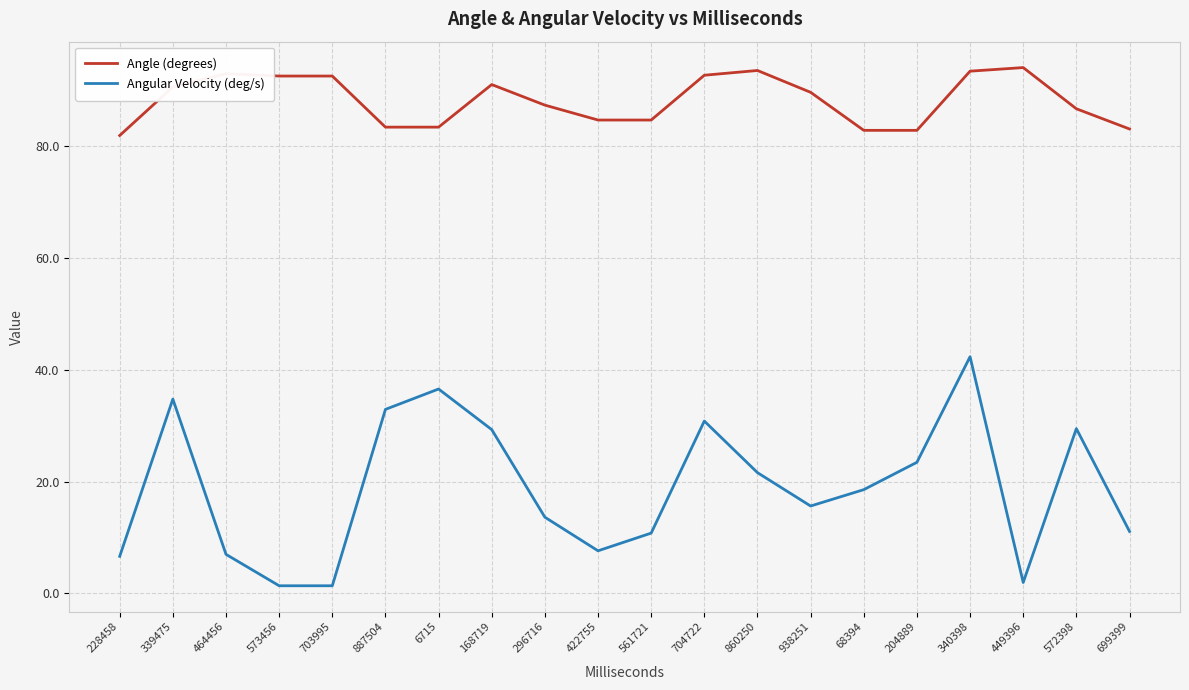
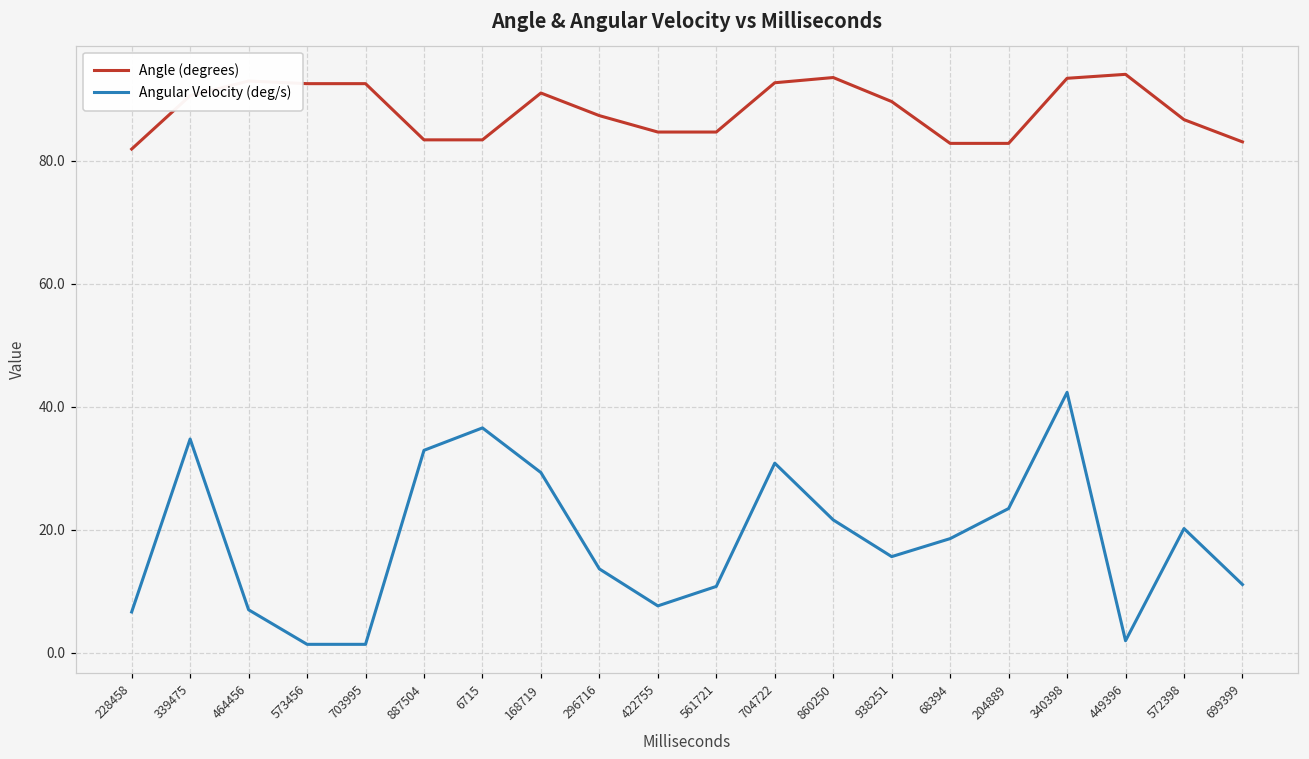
  {
    "Angle (degrees)": {
      "228458": 82,
      "573456": 93,
      "703995": 93,
      "887504": 83,
      "6715": 83,
      "168719": 91,
      "296716": 87,
      "422755": 85,
      "561721": 85,
      "704722": 93,
      "860250": 94,
      "938251": 90,
      "68394": 83,
      "204889": 83,
      "340398": 93,
      "449396": 94,
      "572398": 87,
      "699399": 83
    },
    "Angular Velocity (deg/s)": {
      "228458": 7,
      "339475": 35,
      "464456": 7,
      "573456": 1,
      "703995": 1,
      "887504": 33,
      "6715": 37,
      "168719": 29,
      "296716": 14,
      "422755": 8,
      "561721": 11,
      "704722": 31,
      "860250": 22,
      "938251": 16,
      "68394": 19,
      "204889": 23,
      "340398": 42,
      "449396": 2,
-     "572398": 29,
+     "572398": 20,
      "699399": 11
    }
  }
